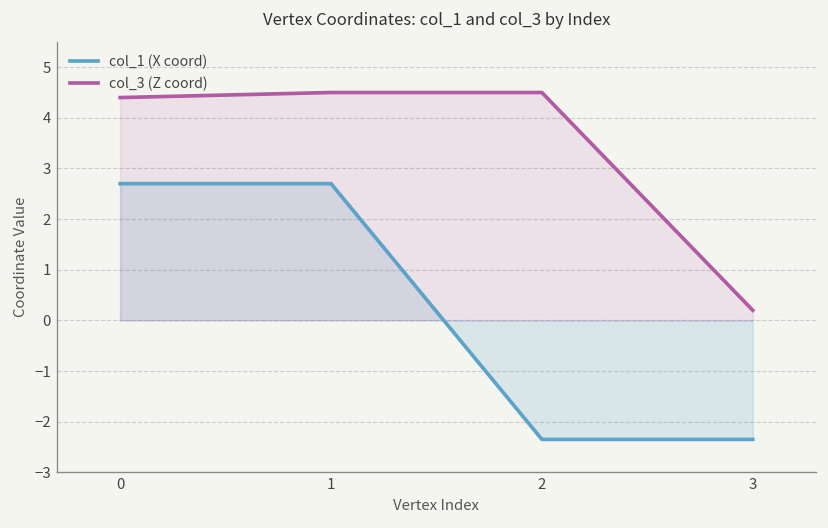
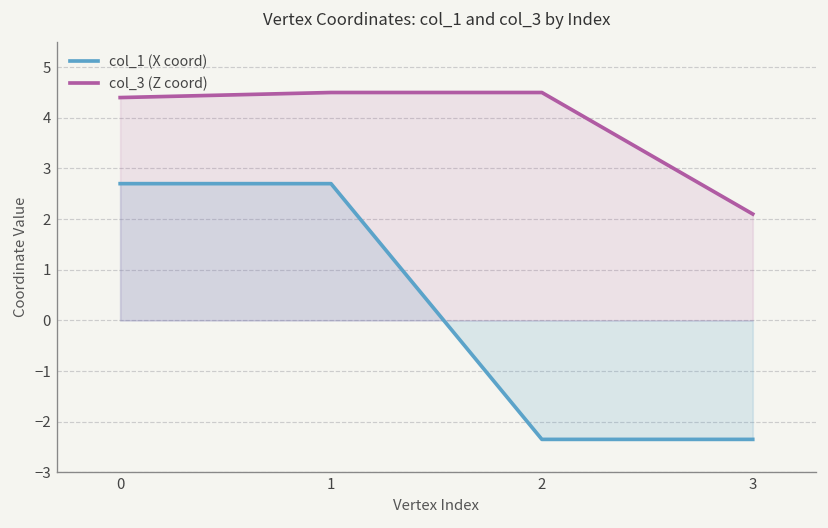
  {
    "col_3 (Z coord)": {
      "0": 4.4,
      "1": 4.5,
      "2": 4.5,
-     "3": 0.2
+     "3": 2.1
    }
  }
